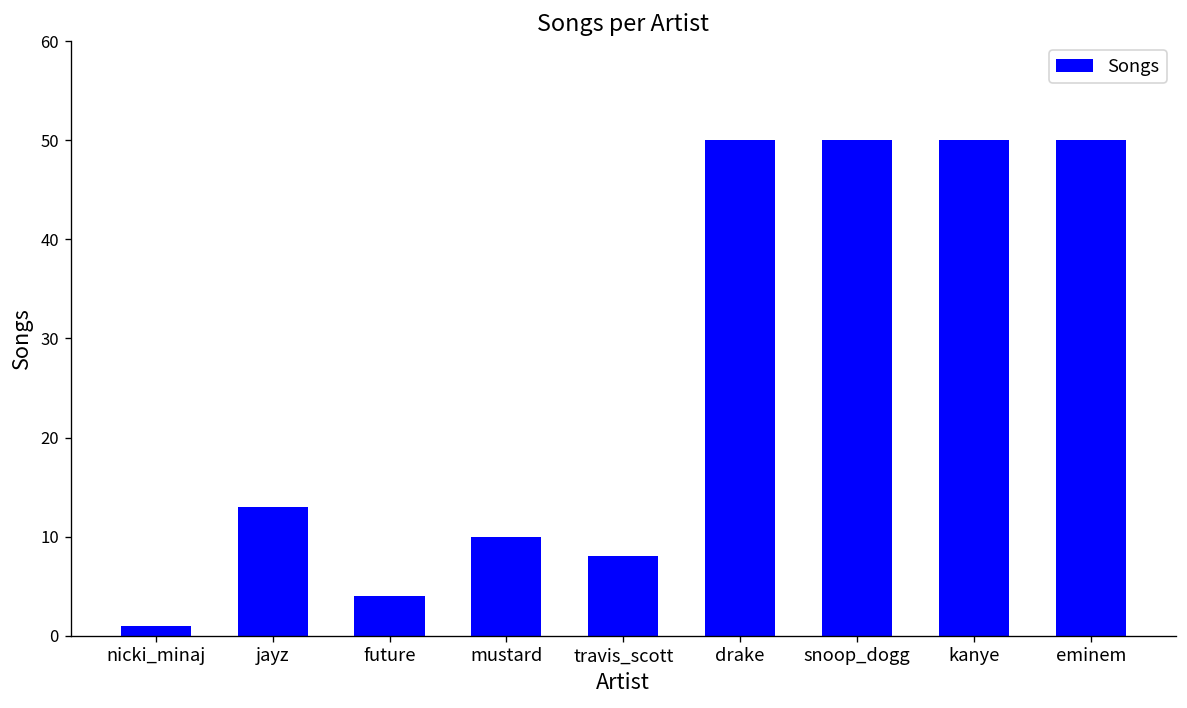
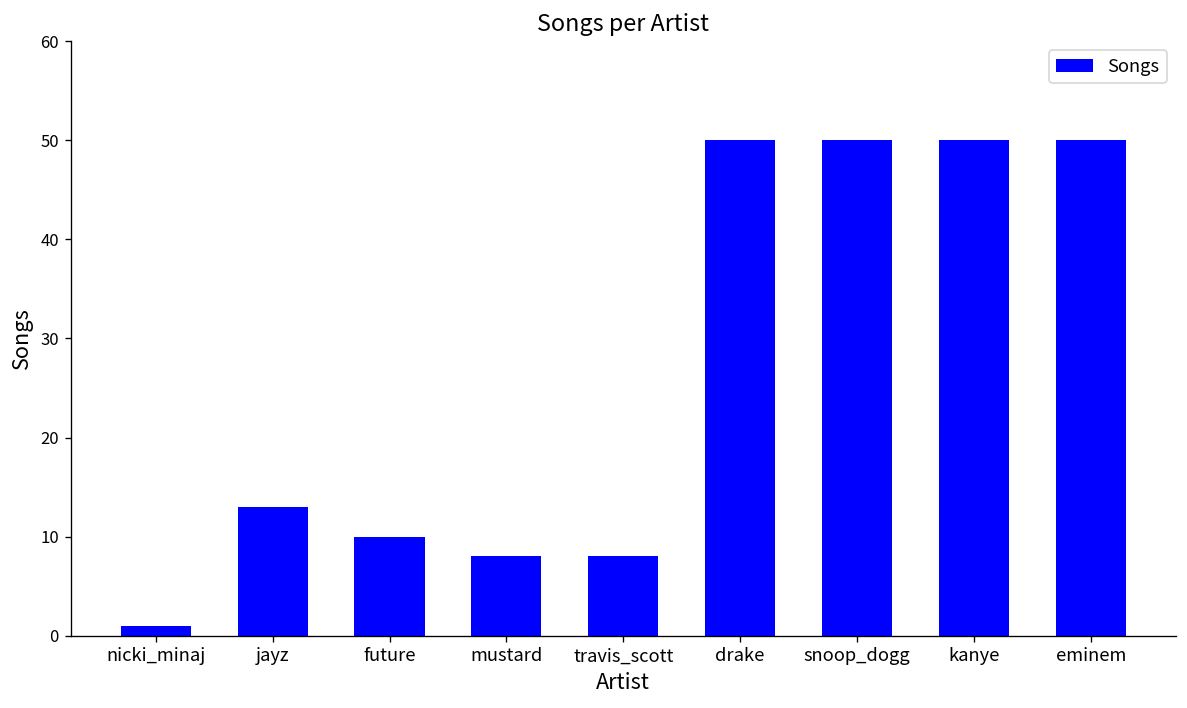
  {
    "nicki_minaj": 1,
    "jayz": 13,
-   "future": 4,
-   "mustard": 10,
+   "future": 10,
+   "mustard": 8,
    "travis_scott": 8,
    "drake": 50,
    "snoop_dogg": 50,
    "kanye": 50,
    "eminem": 50
  }
